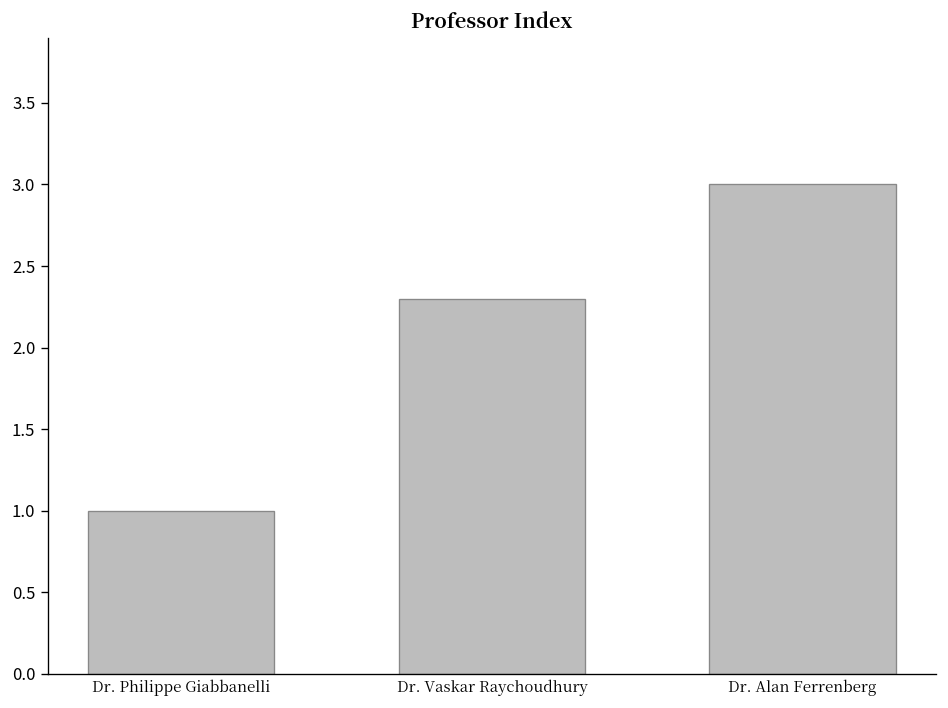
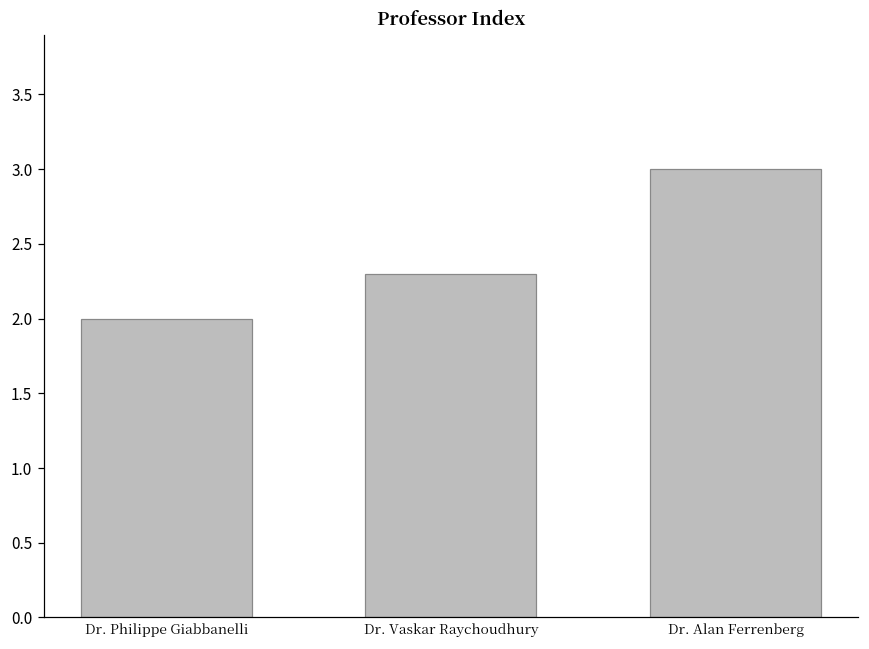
  {
-   "Dr. Philippe Giabbanelli": 1,
+   "Dr. Philippe Giabbanelli": 2,
    "Dr. Vaskar Raychoudhury": 2.30,
    "Dr. Alan Ferrenberg": 3
  }
